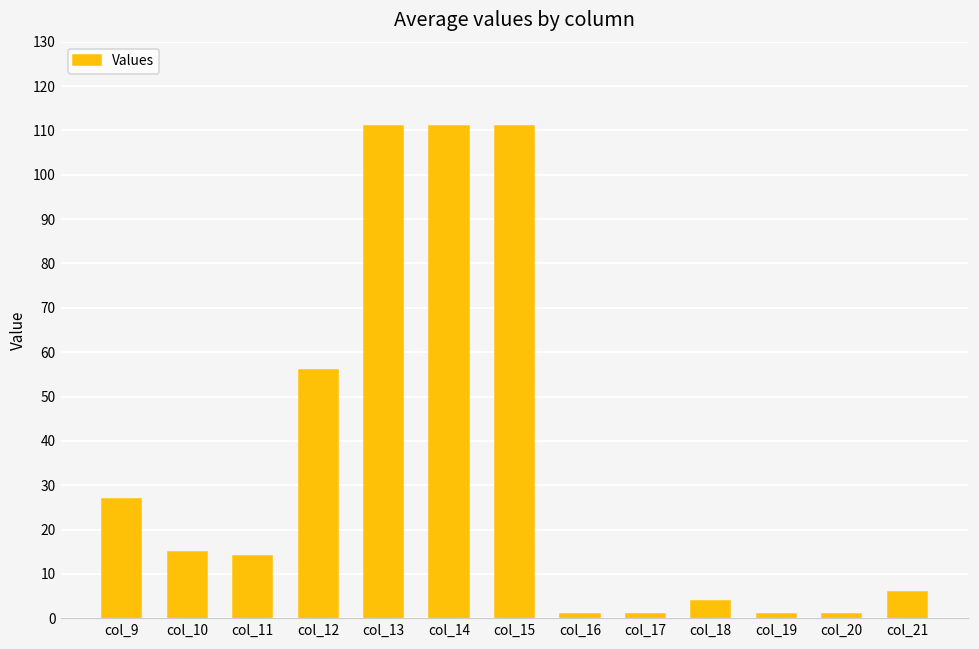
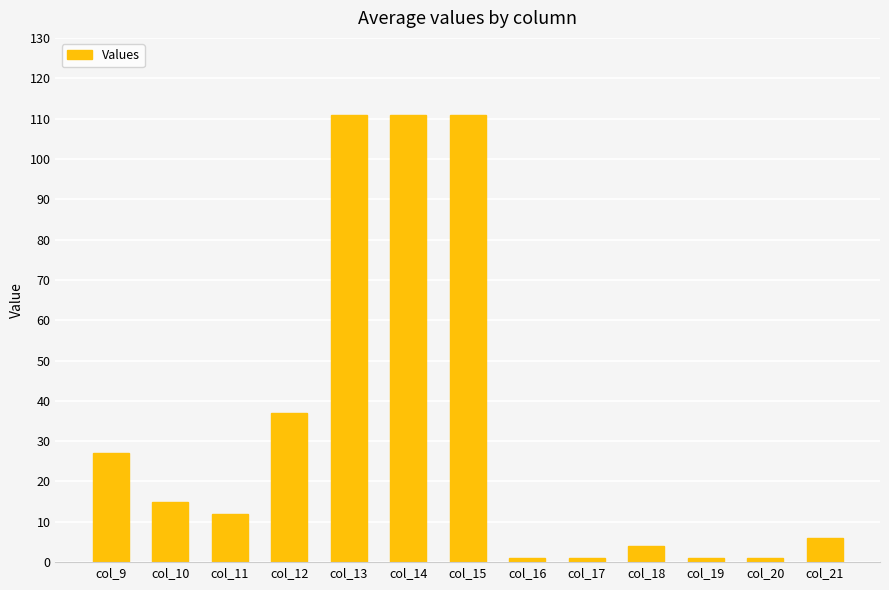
  {
    "col_9": 27,
    "col_10": 15,
-   "col_11": 14,
-   "col_12": 56,
+   "col_11": 12,
+   "col_12": 37,
    "col_13": 111,
    "col_14": 111,
    "col_15": 111,
    "col_16": 1,
    "col_17": 1,
    "col_18": 4,
    "col_19": 1,
    "col_20": 1,
    "col_21": 6
  }
